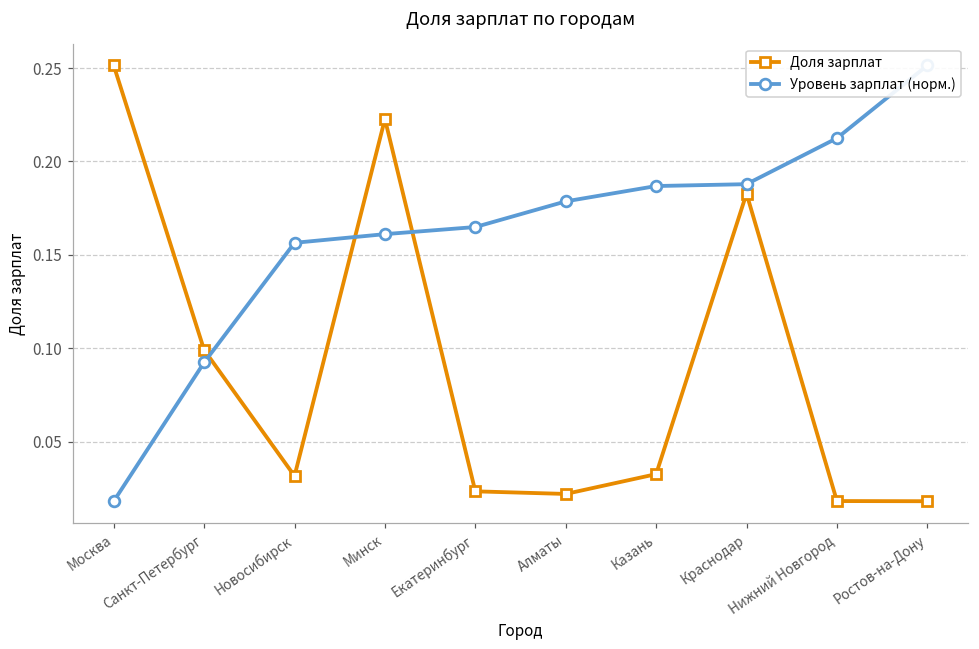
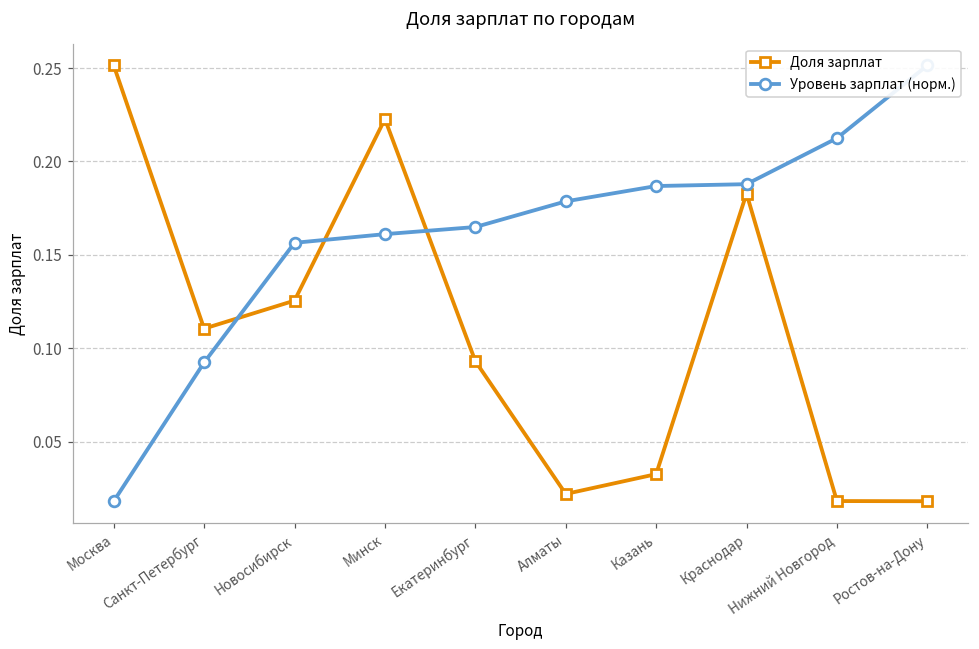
  {
    "Доля зарплат": {
      "Москва": 0.251,
-     "Санкт-Петербург": 0.099,
-     "Новосибирск": 0.032,
+     "Санкт-Петербург": 0.111,
+     "Новосибирск": 0.126,
      "Минск": 0.223,
-     "Екатеринбург": 0.023,
+     "Екатеринбург": 0.093,
      "Алматы": 0.022,
      "Казань": 0.033,
      "Краснодар": 0.183,
      "Нижний Новгород": 0.018,
      "Ростов-на-Дону": 0.018
    },
    "Уровень зарплат (норм.)": {
      "Москва": 0.018,
      "Санкт-Петербург": 0.092,
      "Новосибирск": 0.156,
      "Минск": 0.161,
      "Екатеринбург": 0.165,
      "Алматы": 0.179,
      "Казань": 0.187,
      "Краснодар": 0.188,
      "Нижний Новгород": 0.212
    }
  }
